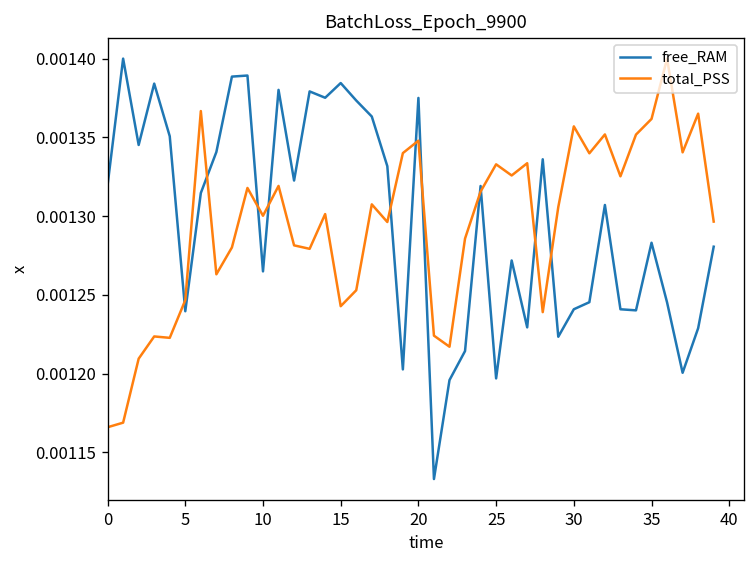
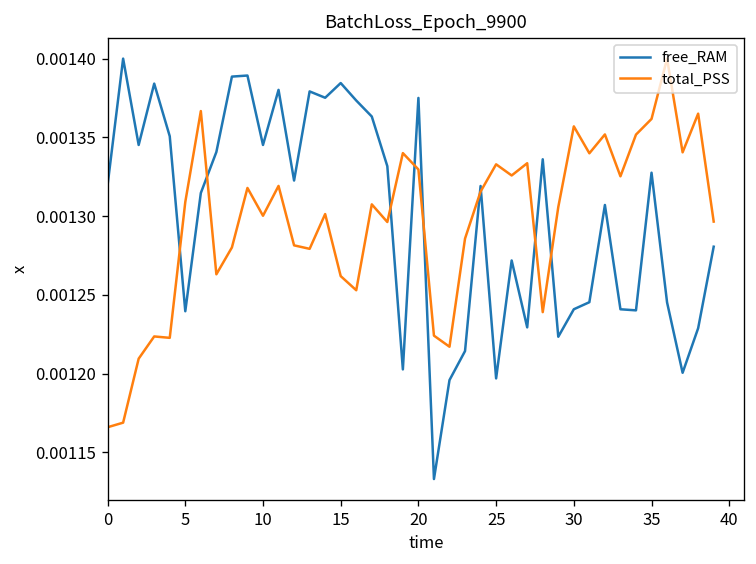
  {
    "free_RAM": {
      "0": 0.001320,
      "5": 0.001240,
-     "10": 0.001265,
+     "10": 0.001345,
      "15": 0.001384,
      "20": 0.001375,
      "25": 0.001197,
      "30": 0.001241,
-     "35": 0.001283
+     "35": 0.001328
    },
    "total_PSS": {
      "0": 0.001166,
-     "5": 0.001247,
+     "5": 0.001309,
      "10": 0.001300,
-     "15": 0.001243,
-     "20": 0.001348,
+     "15": 0.001262,
+     "20": 0.001330,
      "25": 0.001333,
      "30": 0.001357,
      "35": 0.001362
    }
  }
